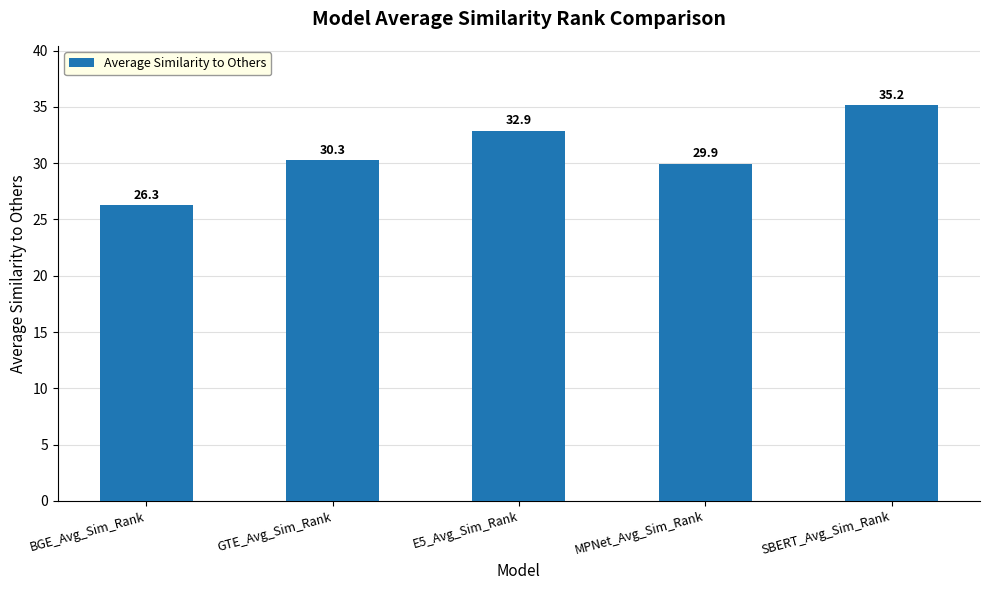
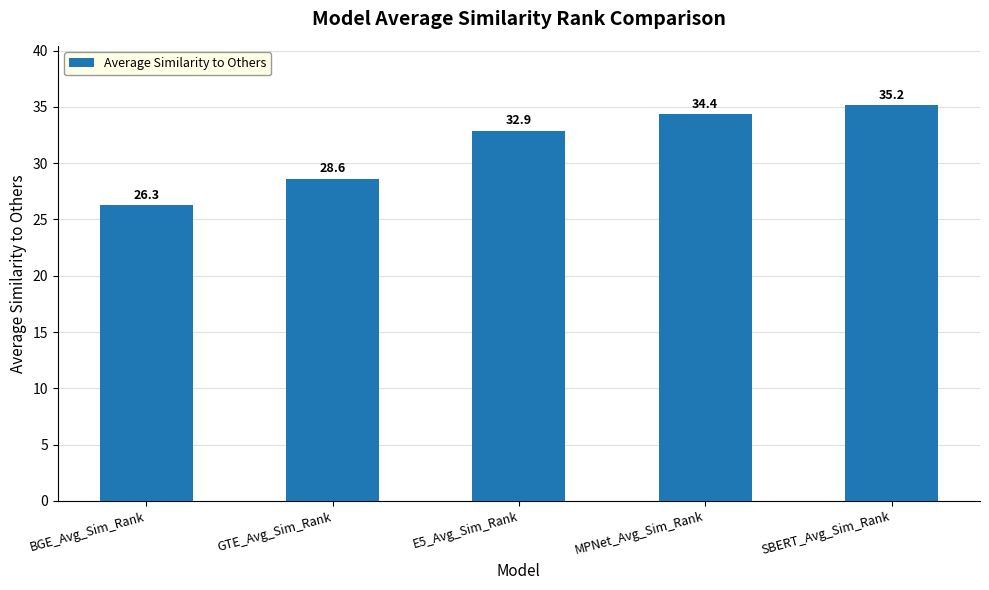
  {
    "BGE_Avg_Sim_Rank": 26.3,
-   "GTE_Avg_Sim_Rank": 30.3,
+   "GTE_Avg_Sim_Rank": 28.6,
    "E5_Avg_Sim_Rank": 32.9,
-   "MPNet_Avg_Sim_Rank": 29.9,
+   "MPNet_Avg_Sim_Rank": 34.4,
    "SBERT_Avg_Sim_Rank": 35.2
  }
